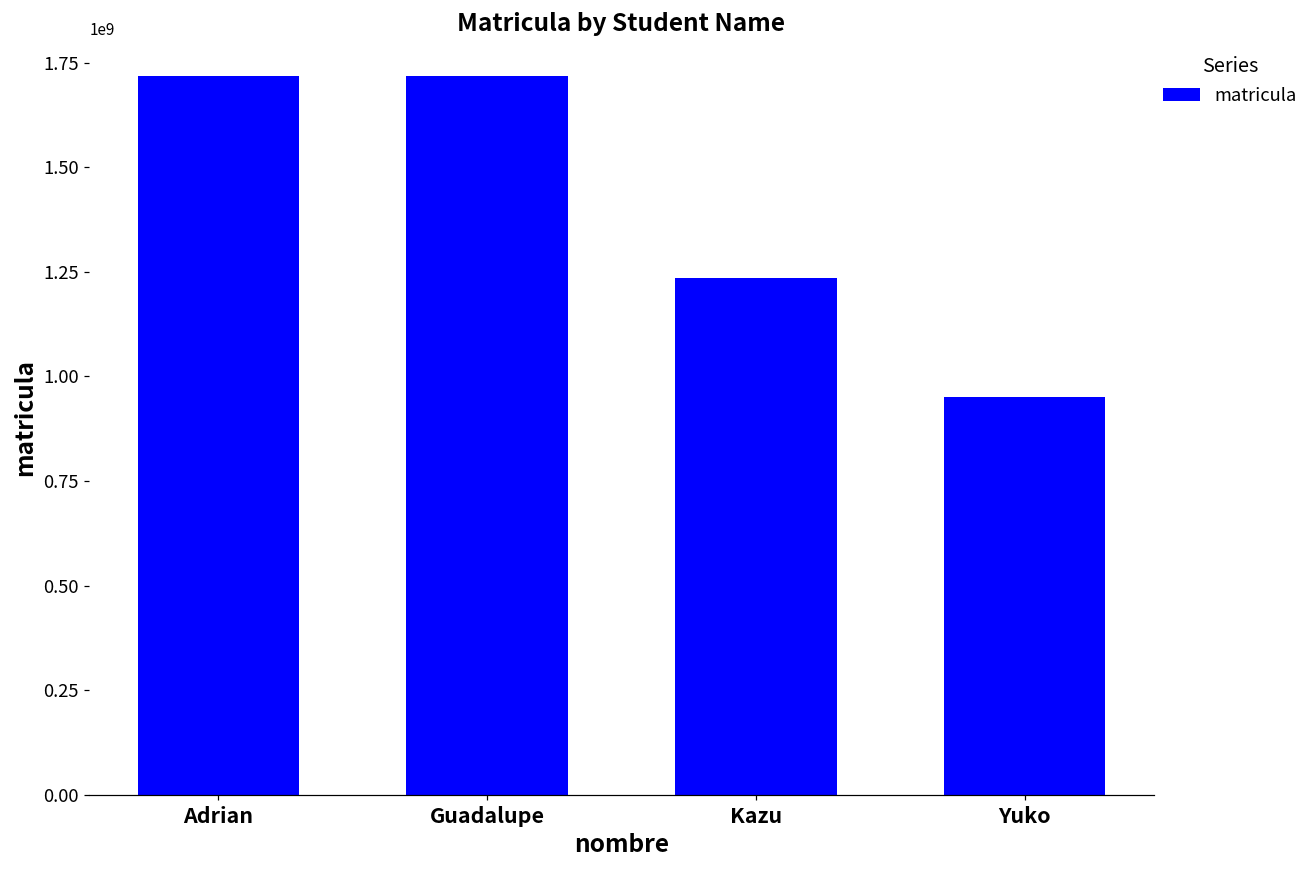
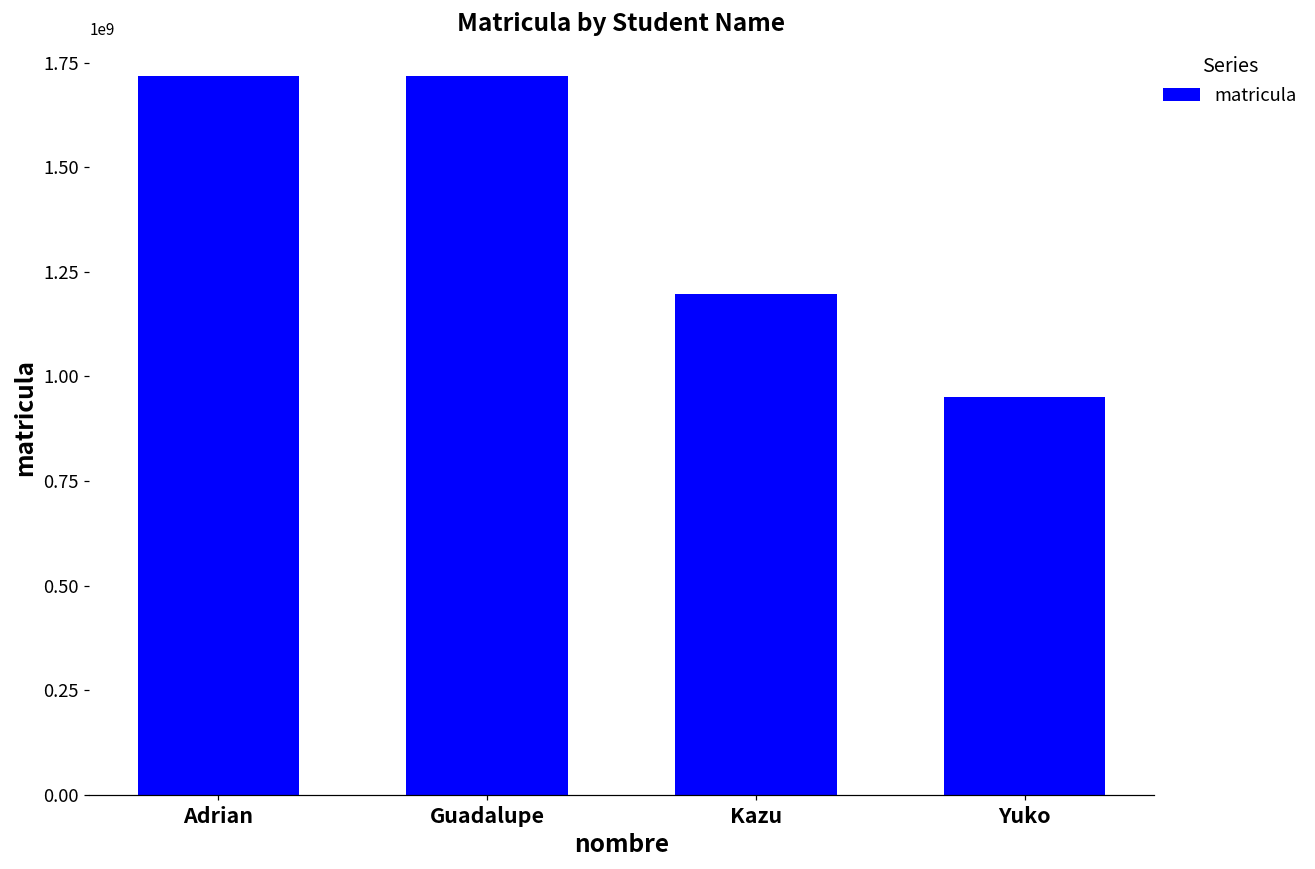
  {
    "Adrian": 1720000000,
    "Guadalupe": 1720000000,
-   "Kazu": 1230000000,
+   "Kazu": 1200000000,
    "Yuko": 950000000
  }
